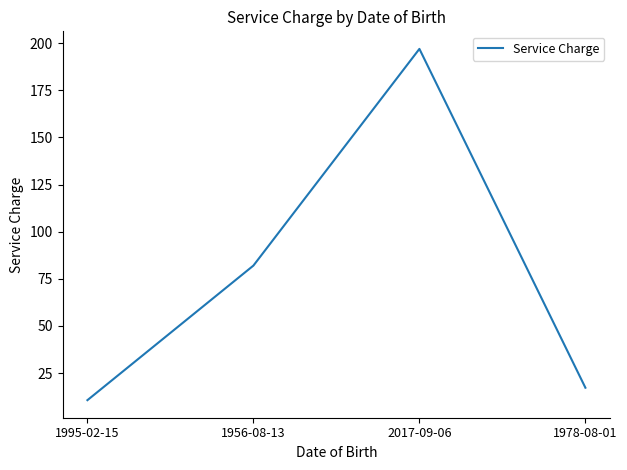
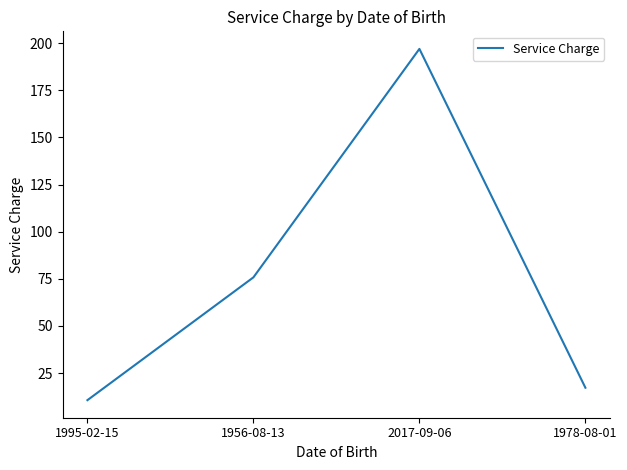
  {
    "1995-02-15": 11,
-   "1956-08-13": 82,
+   "1956-08-13": 76,
    "2017-09-06": 197,
    "1978-08-01": 17
  }
